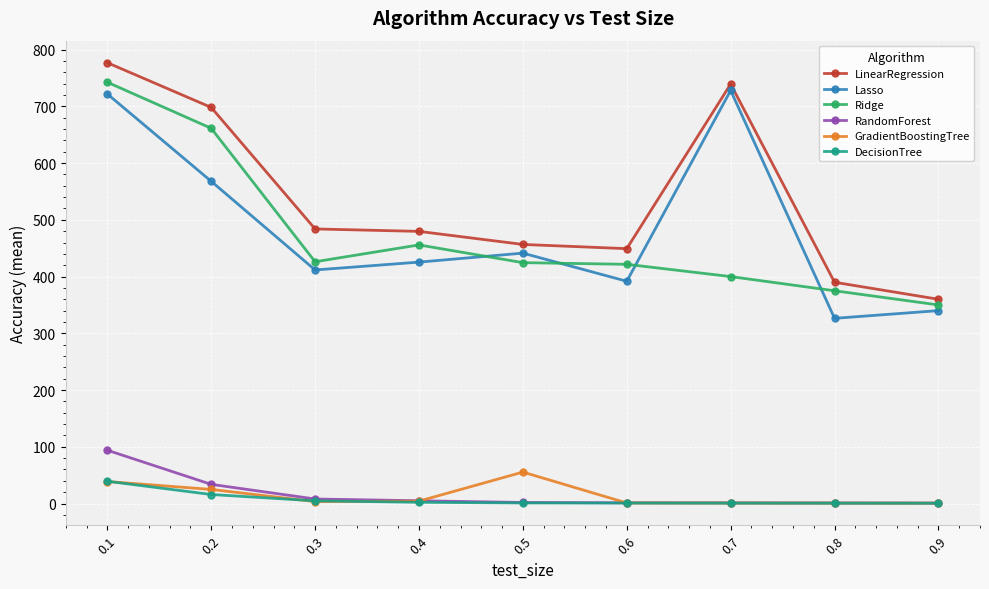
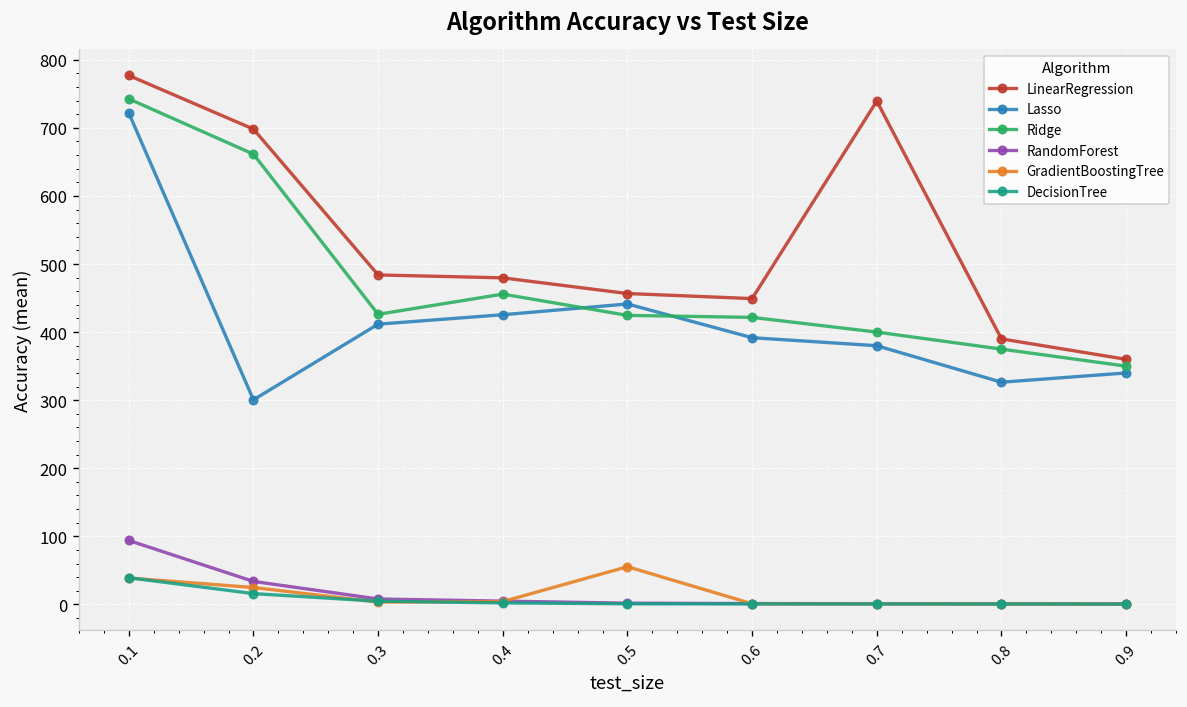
  {
    "LinearRegression": {
      "0.1": 780,
      "0.2": 700,
      "0.3": 480,
      "0.4": 480,
      "0.5": 460,
      "0.6": 450,
      "0.7": 740,
      "0.8": 390,
      "0.9": 360
    },
    "Lasso": {
      "0.1": 720,
-     "0.2": 570,
+     "0.2": 300,
      "0.3": 410,
      "0.4": 430,
      "0.5": 440,
      "0.6": 390,
-     "0.7": 730,
+     "0.7": 380,
      "0.8": 330,
      "0.9": 340
    },
    "RandomForest": {
      "0.1": 90,
      "0.2": 30
    },
    "GradientBoostingTree": {
      "0.2": 20,
      "0.5": 60
    }
  }
